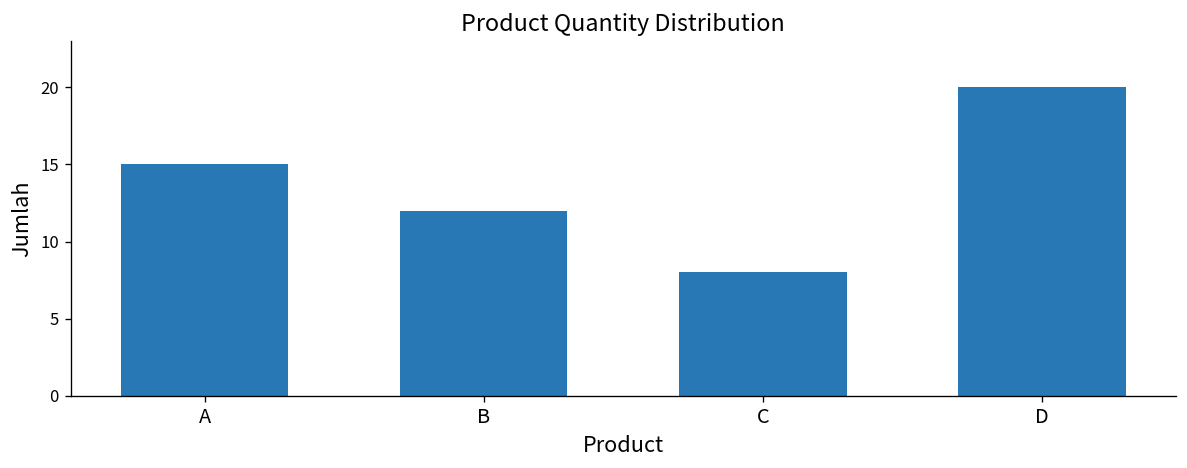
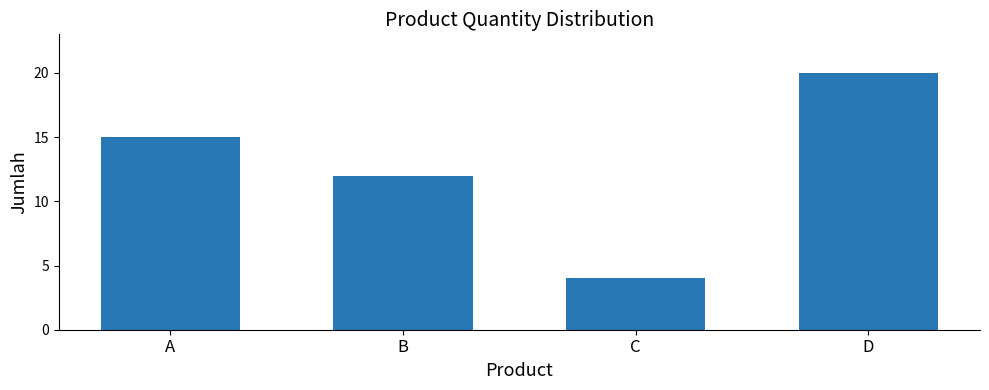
  {
    "A": 15,
    "B": 12,
-   "C": 8,
+   "C": 4,
    "D": 20
  }
